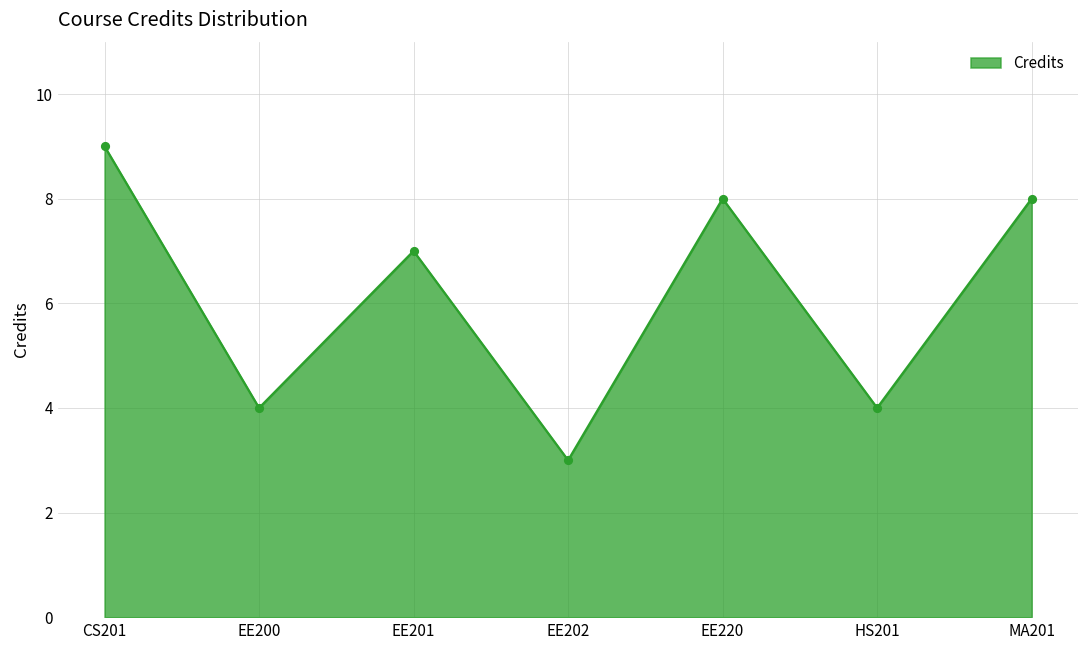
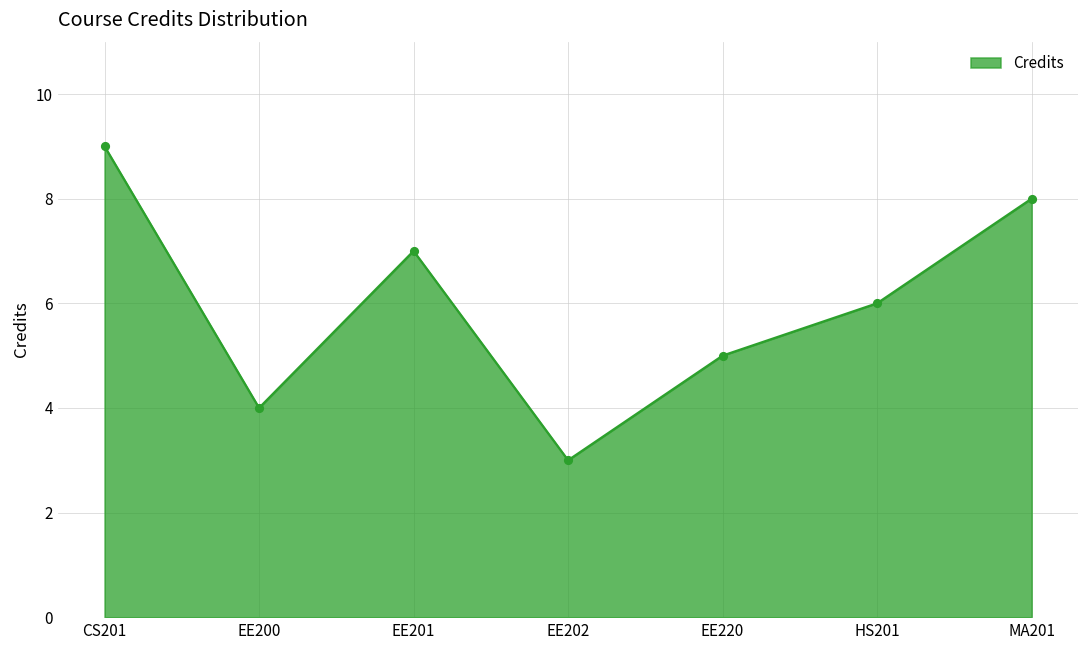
  {
    "CS201": 9,
    "EE200": 4,
    "EE201": 7,
    "EE202": 3,
-   "EE220": 8,
-   "HS201": 4,
+   "EE220": 5,
+   "HS201": 6,
    "MA201": 8
  }
